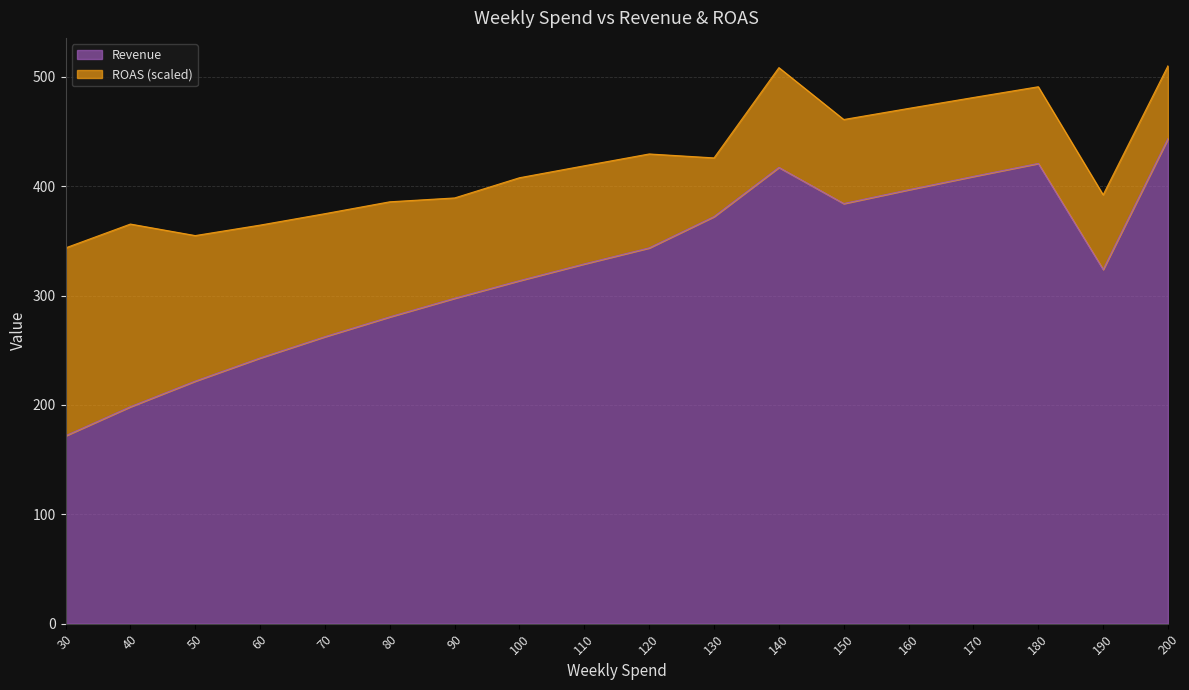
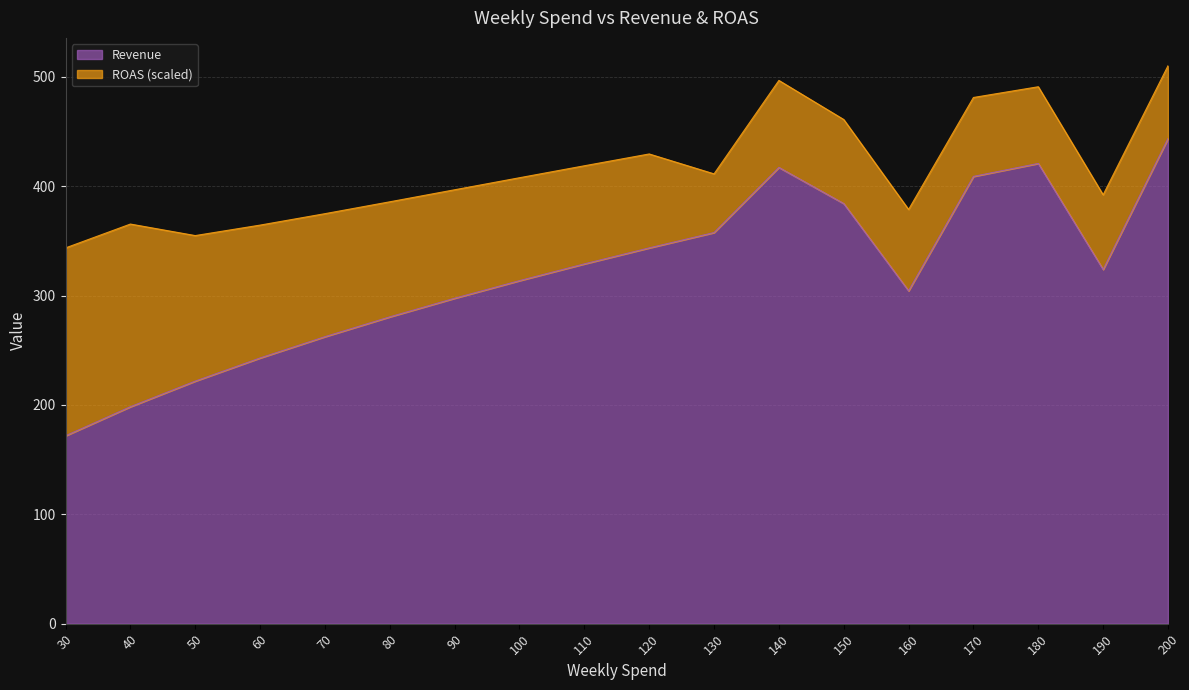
  {
    "Revenue": {
      "30": 172,
      "40": 198,
      "50": 222,
      "60": 243,
      "70": 262,
      "80": 280,
      "90": 297,
      "100": 314,
      "110": 329,
      "120": 344,
-     "130": 372,
+     "130": 358,
      "140": 417,
      "150": 384,
-     "160": 397,
+     "160": 304,
      "170": 409,
      "180": 421,
      "190": 324,
      "200": 443
    },
    "ROAS (scaled)": {
      "30": 172,
      "40": 167,
      "50": 133,
      "60": 121,
      "70": 112,
      "80": 105,
-     "90": 92,
+     "90": 99,
      "100": 94,
      "110": 90,
      "120": 86,
      "130": 54,
-     "140": 91,
+     "140": 80,
      "150": 77,
      "160": 74,
      "170": 72,
      "180": 70,
      "190": 68,
      "200": 67
    }
  }
